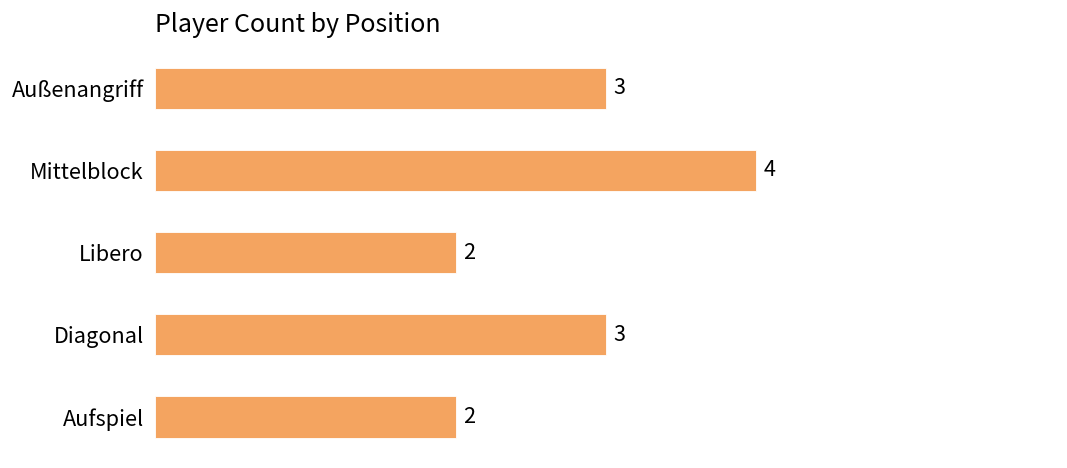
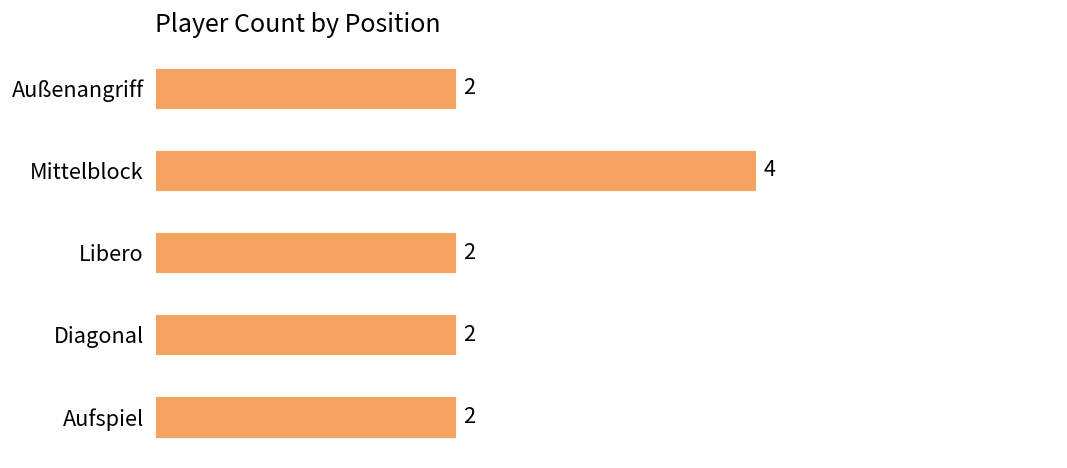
  {
-   "Außenangriff": 3,
+   "Außenangriff": 2,
    "Mittelblock": 4,
    "Libero": 2,
-   "Diagonal": 3,
+   "Diagonal": 2,
    "Aufspiel": 2
  }
